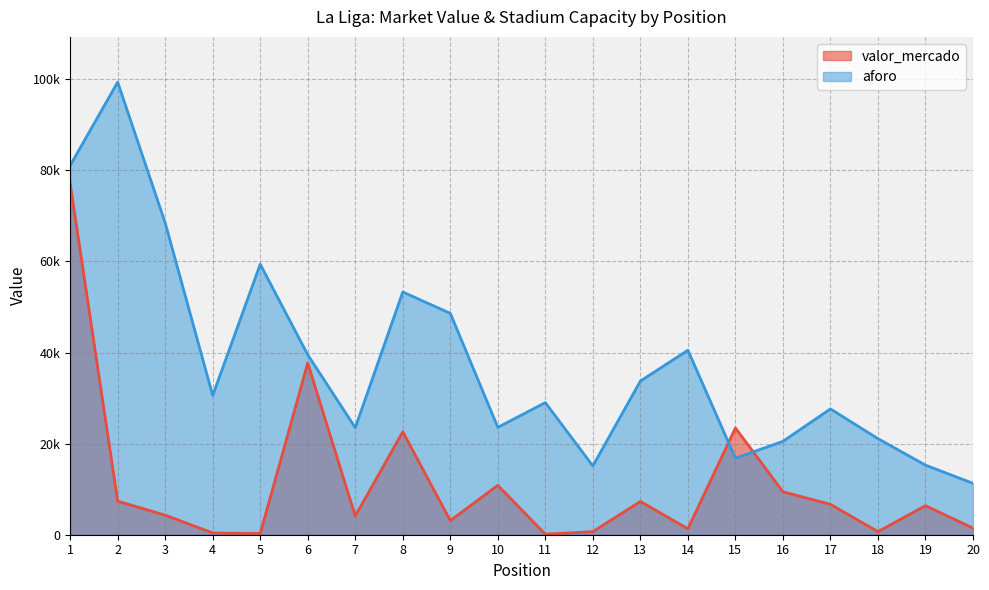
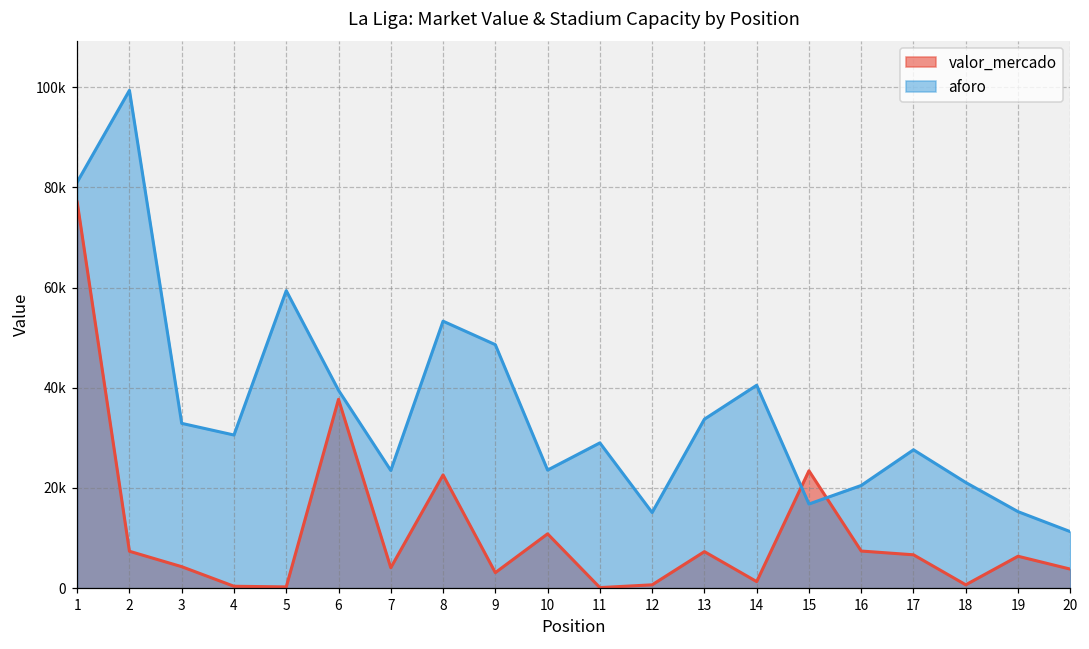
  {
    "valor_mercado": {
      "1": 77000,
      "2": 7000,
      "3": 4000,
      "4": 0,
      "5": 0,
      "6": 38000,
      "7": 4000,
      "8": 23000,
      "9": 3000,
      "10": 11000,
      "11": 0,
      "12": 1000,
      "13": 7000,
      "14": 1000,
      "15": 23000,
-     "16": 9000,
+     "16": 7000,
      "17": 7000,
      "18": 1000,
      "19": 6000,
-     "20": 1000
+     "20": 4000
    },
    "aforo": {
      "1": 81000,
      "2": 99000,
-     "3": 68000,
+     "3": 33000,
      "4": 31000,
      "5": 59000,
      "6": 40000,
      "7": 24000,
      "8": 53000,
      "9": 49000,
      "10": 24000,
      "11": 29000,
      "12": 15000,
      "13": 34000,
      "14": 41000,
      "15": 17000,
      "16": 21000,
      "17": 28000,
      "18": 21000,
      "19": 15000,
      "20": 11000
    }
  }
